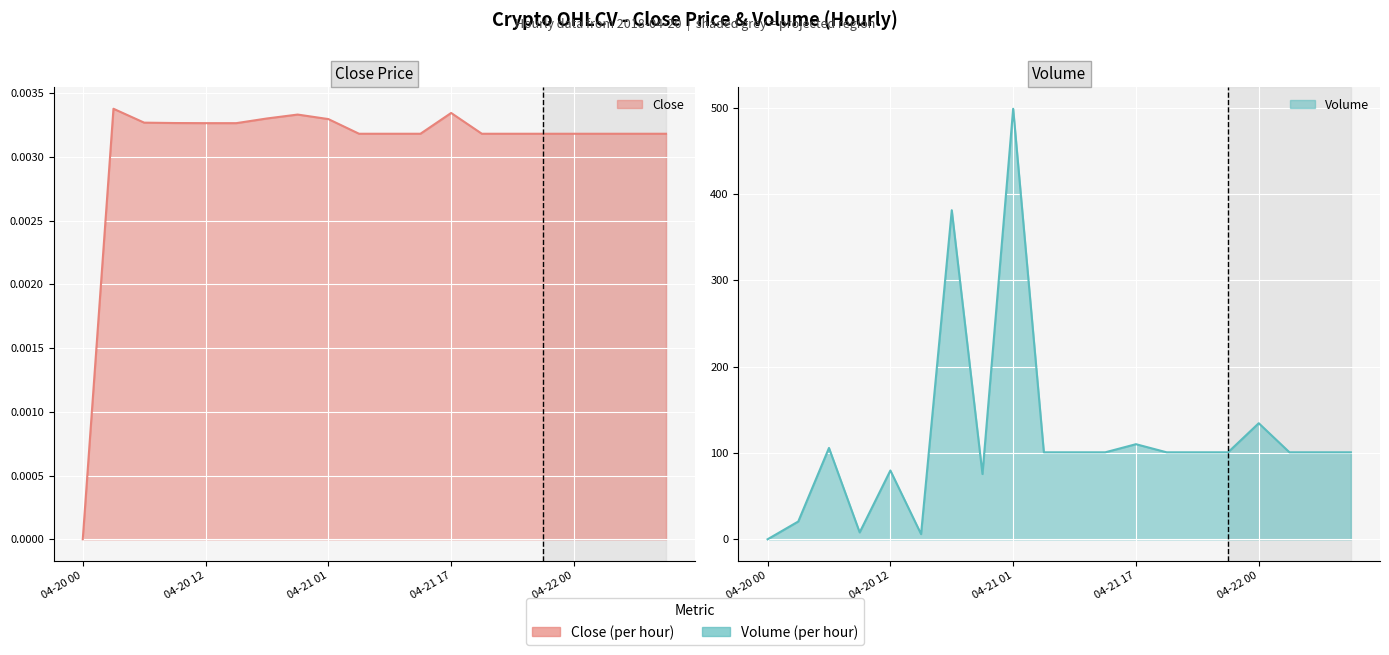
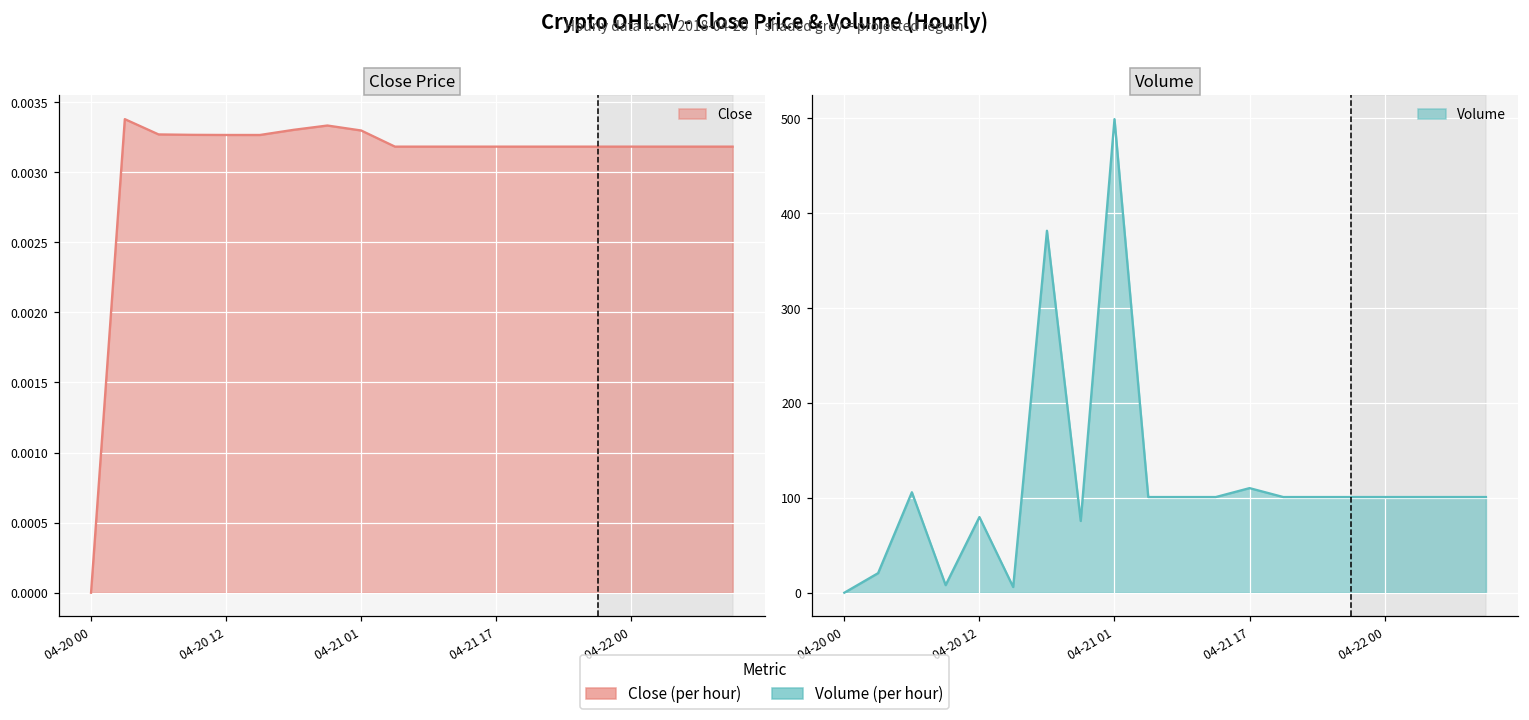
  {
    "Close Price": {
      "04-20 00": 0.00000,
      "04-20 12": 0.00327,
      "04-21 01": 0.00330,
-     "04-21 17": 0.00335,
+     "04-21 17": 0.00318,
      "04-22 00": 0.00318
    },
    "Volume": {
      "04-20 00": 0,
      "04-20 12": 80,
      "04-21 01": 500,
      "04-21 17": 110,
-     "04-22 00": 130
+     "04-22 00": 100
    }
  }
